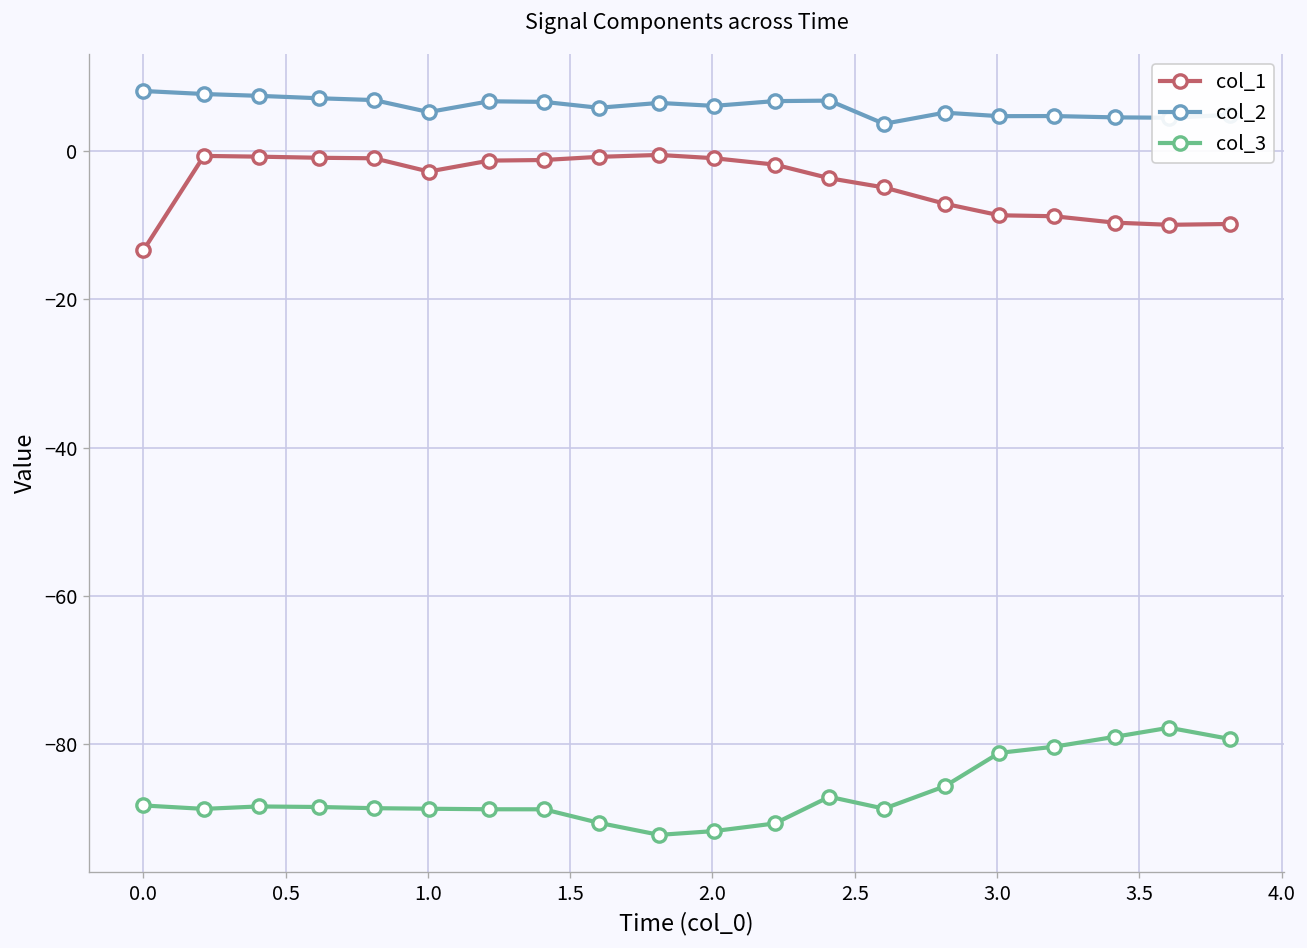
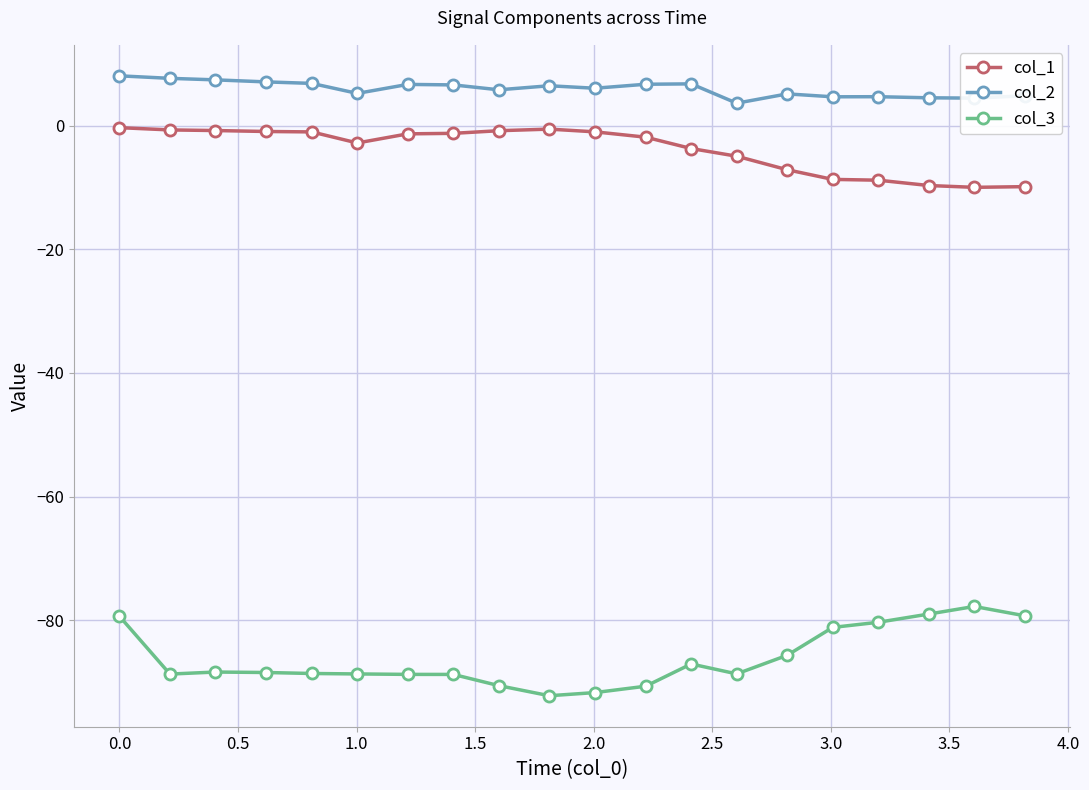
  {
    "col_1": {
-     "0.0": -13,
+     "0.0": 0,
      "1.0": -3
    },
    "col_2": {
      "0.0": 8,
      "1.0": 5
    },
    "col_3": {
-     "0.0": -88,
+     "0.0": -79,
      "1.0": -89
    }
  }
